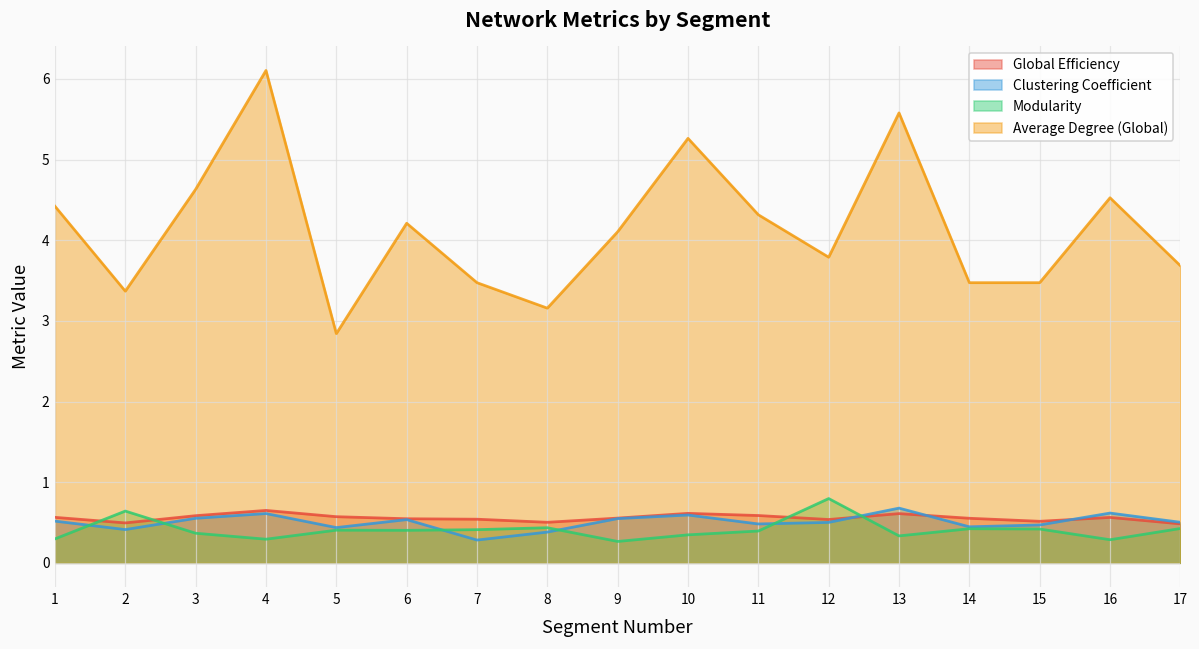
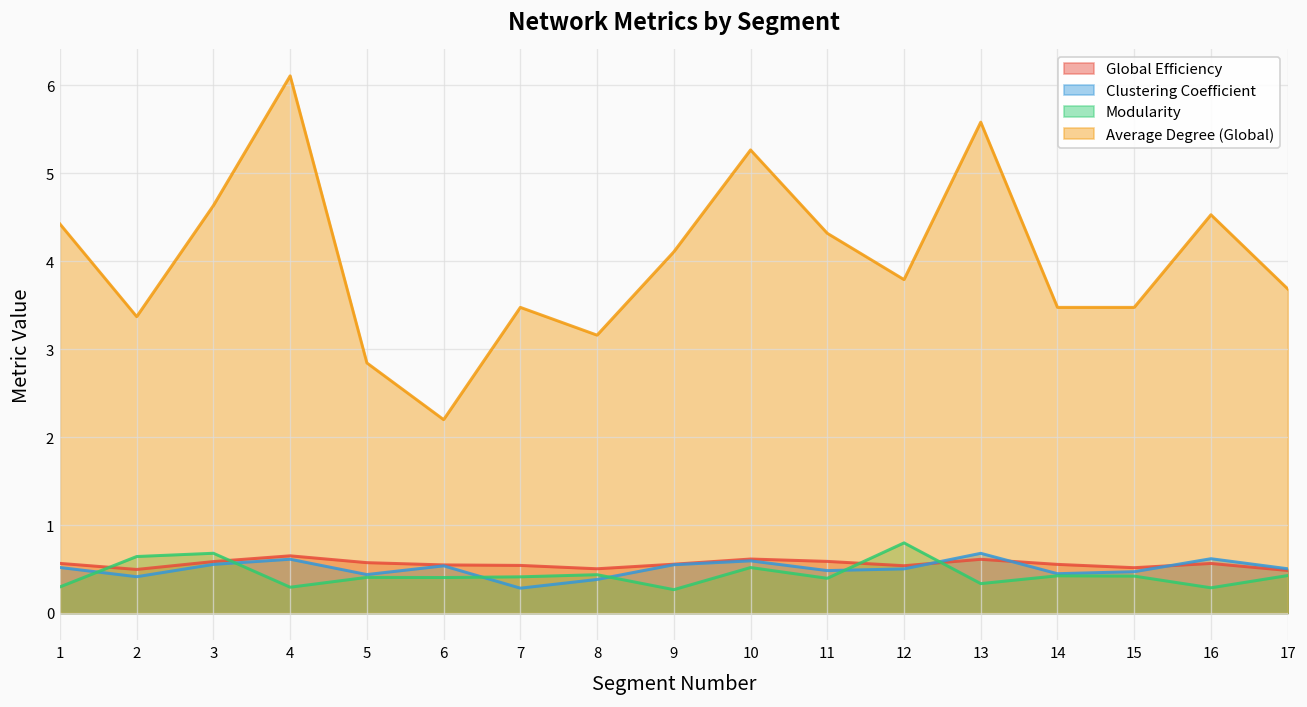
  {
    "Global Efficiency": {
      "1": 0.6,
      "2": 0.5,
      "4": 0.6,
      "5": 0.6,
      "7": 0.5,
      "8": 0.5,
      "11": 0.6,
      "12": 0.5,
      "13": 0.6,
      "14": 0.6,
      "15": 0.5,
      "16": 0.6
    },
    "Clustering Coefficient": {
      "1": 0.5,
      "2": 0.4,
      "4": 0.6,
      "7": 0.3,
      "8": 0.4,
      "11": 0.5,
      "12": 0.5,
      "13": 0.7,
      "15": 0.5,
      "16": 0.6
    },
    "Modularity": {
      "1": 0.3,
      "2": 0.6,
-     "3": 0.4,
+     "3": 0.7,
      "4": 0.3,
      "6": 0.4,
      "7": 0.4,
      "8": 0.4,
      "9": 0.3,
-     "10": 0.3,
+     "10": 0.5,
      "11": 0.4,
      "12": 0.8,
      "13": 0.3,
      "15": 0.4,
      "16": 0.3,
      "17": 0.4
    },
    "Average Degree (Global)": {
      "1": 4.4,
      "2": 3.4,
      "3": 4.6,
      "4": 6.1,
      "5": 2.8,
-     "6": 4.2,
+     "6": 2.2,
      "7": 3.5,
      "8": 3.2,
      "9": 4.1,
      "10": 5.3,
      "11": 4.3,
      "12": 3.8,
      "13": 5.6,
      "14": 3.5,
      "15": 3.5,
      "16": 4.5,
      "17": 3.7
    }
  }
